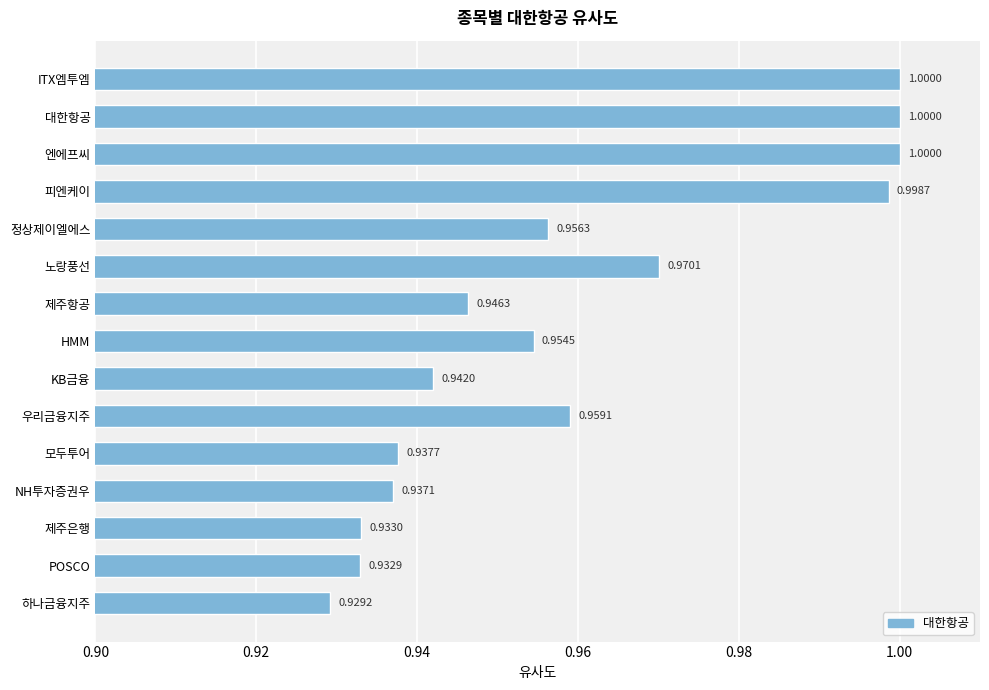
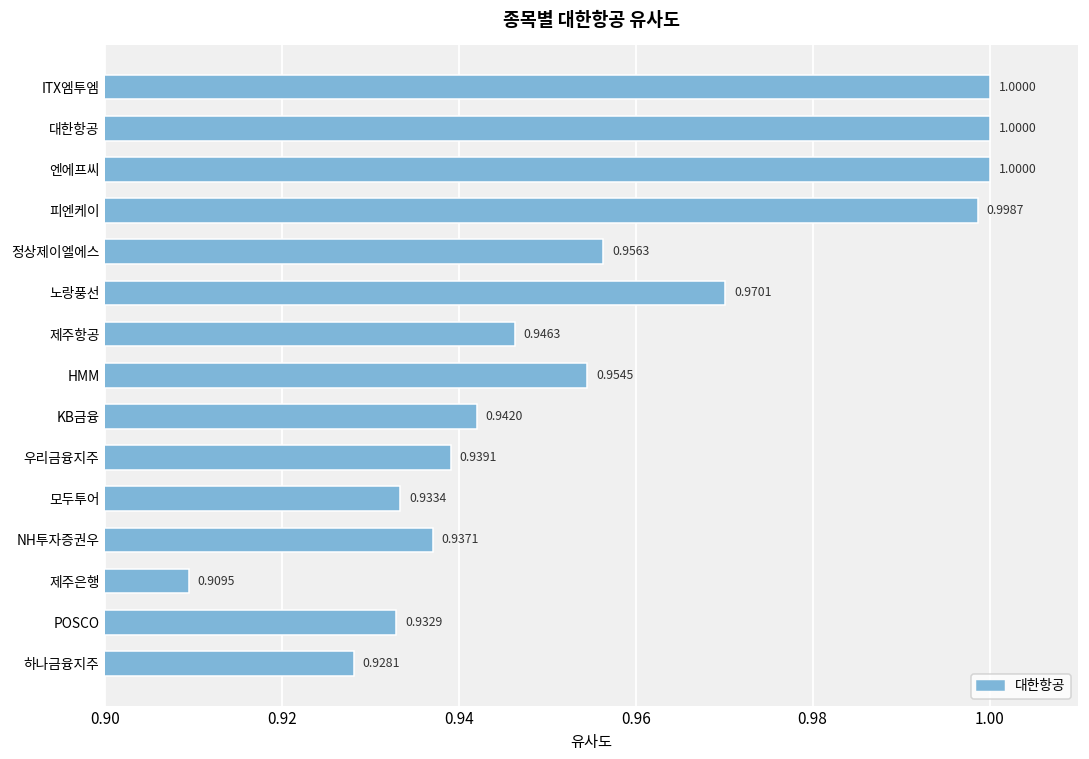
  {
    "ITX엠투엠": 1.0000,
    "대한항공": 1.0000,
    "엔에프씨": 1.0000,
    "피엔케이": 0.9987,
    "정상제이엘에스": 0.9563,
    "노랑풍선": 0.9701,
    "제주항공": 0.9463,
    "HMM": 0.9545,
    "KB금융": 0.9420,
-   "우리금융지주": 0.9591,
-   "모두투어": 0.9377,
+   "우리금융지주": 0.9391,
+   "모두투어": 0.9334,
    "NH투자증권우": 0.9371,
-   "제주은행": 0.9330,
+   "제주은행": 0.9095,
    "POSCO": 0.9329,
-   "하나금융지주": 0.9292
+   "하나금융지주": 0.9281
  }
